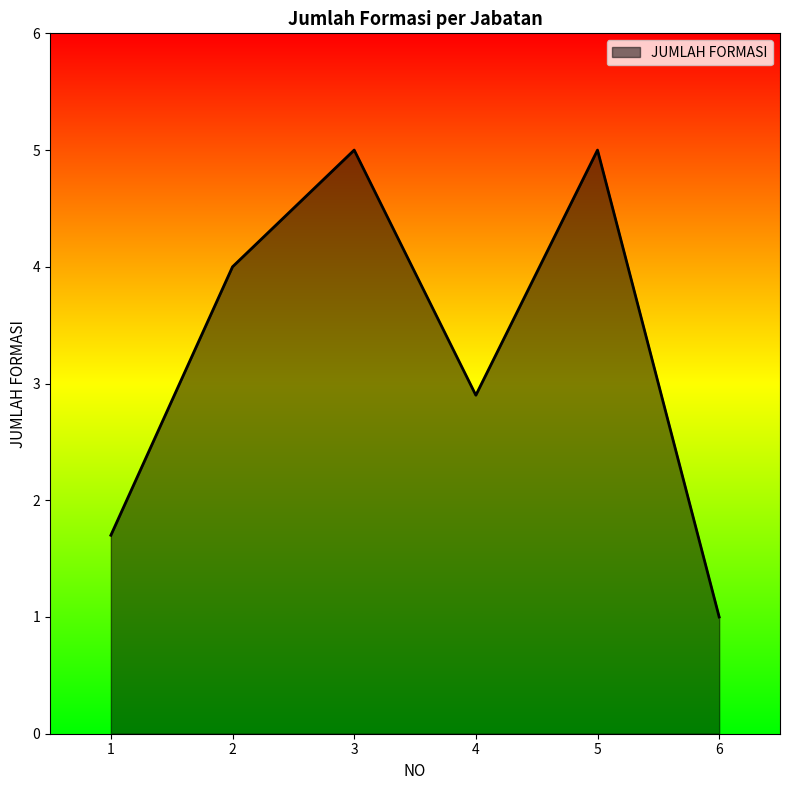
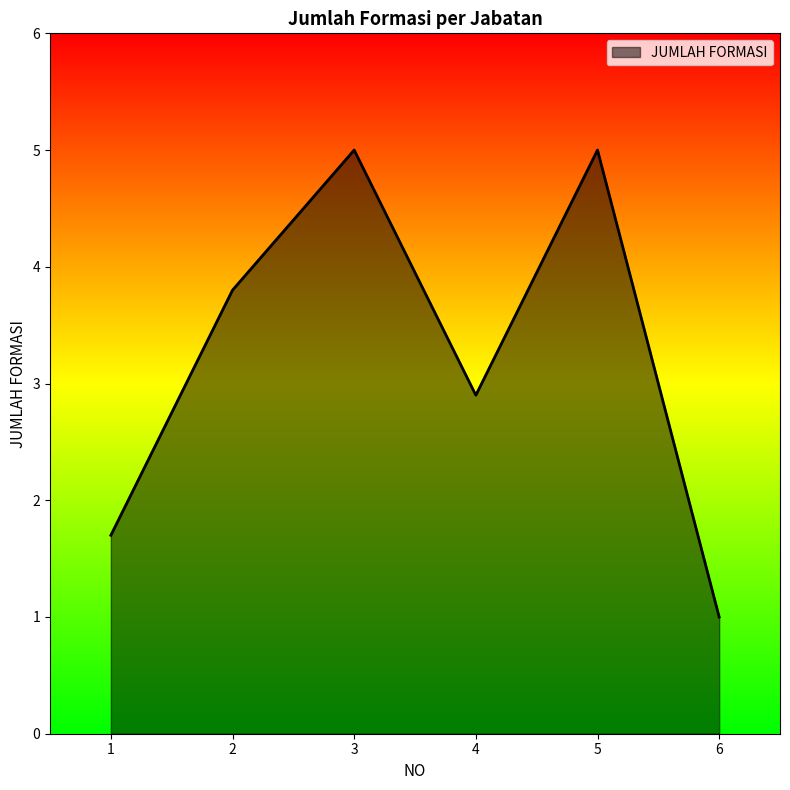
  {
    "1": 1.7,
-   "2": 4.0,
+   "2": 3.8,
    "3": 5.0,
    "4": 2.9,
    "5": 5.0,
    "6": 1.0
  }
